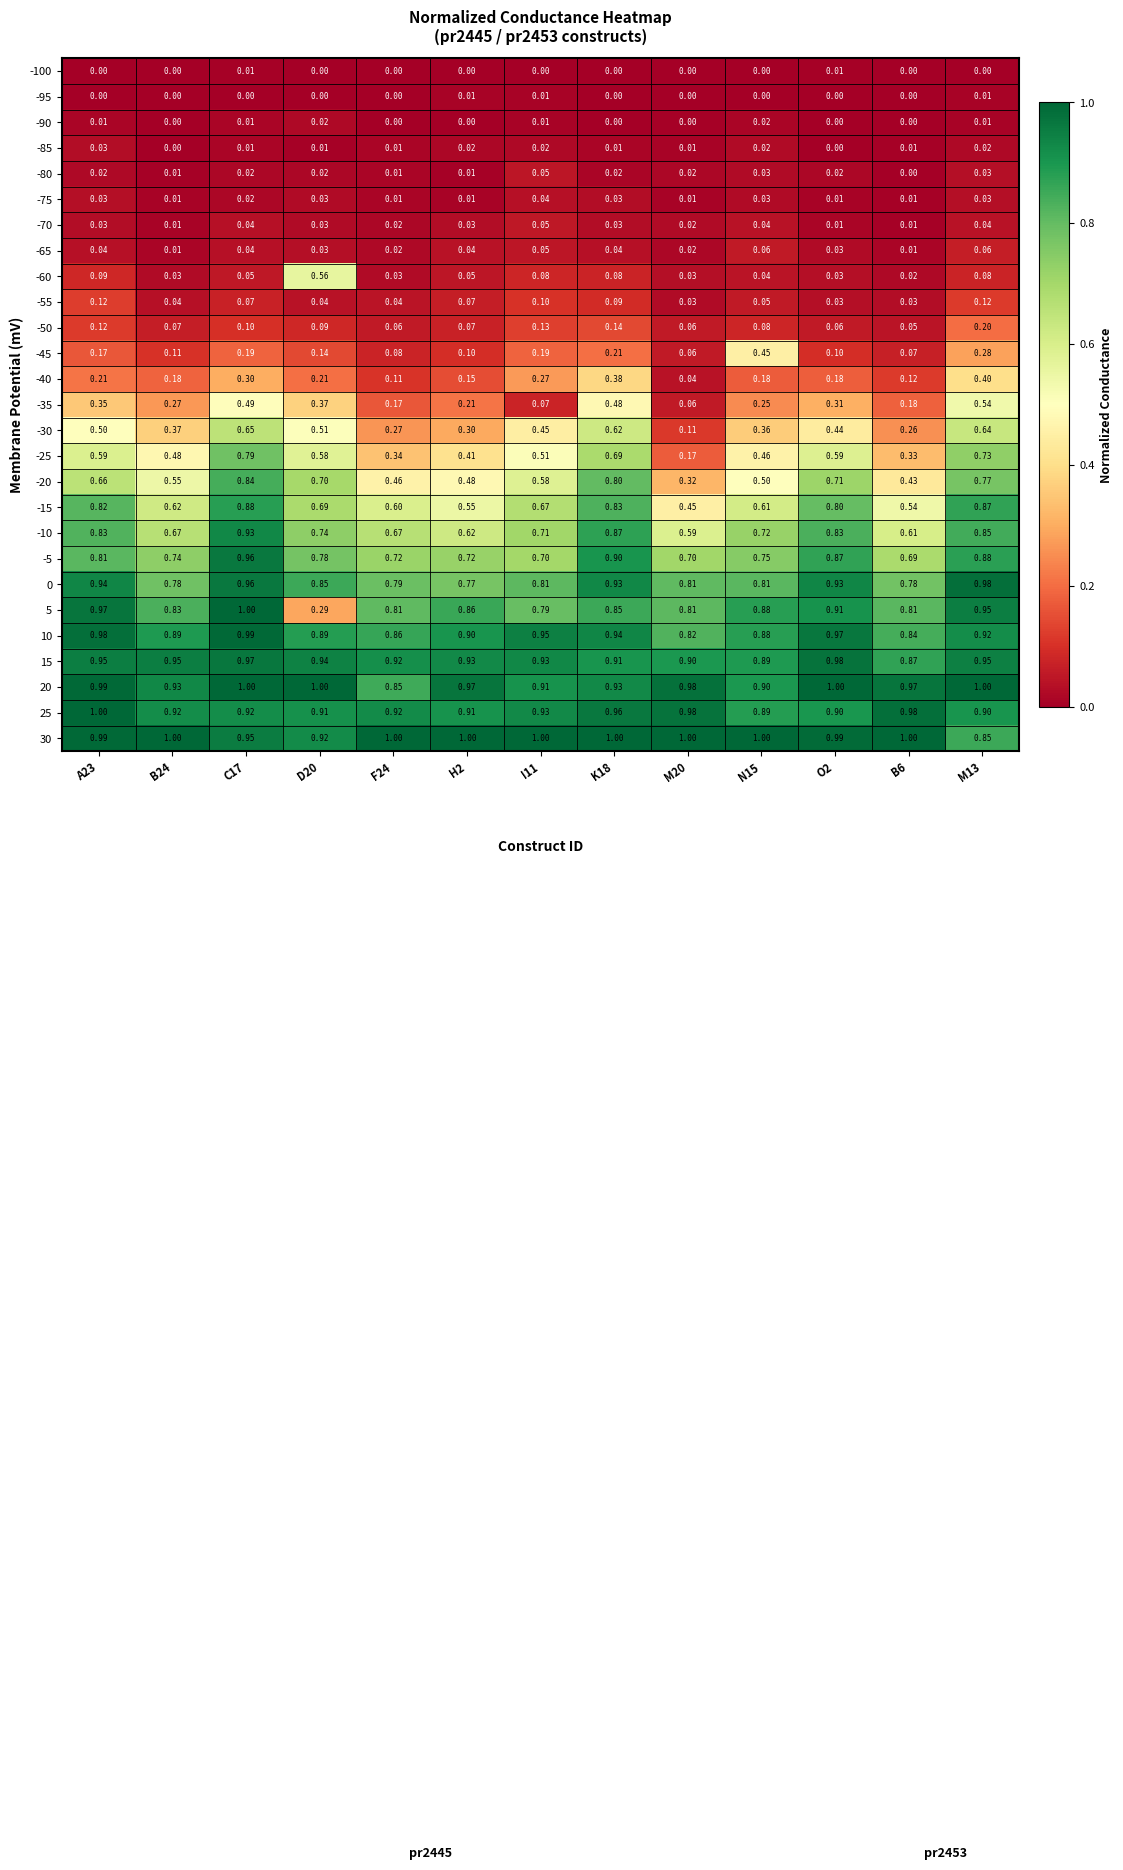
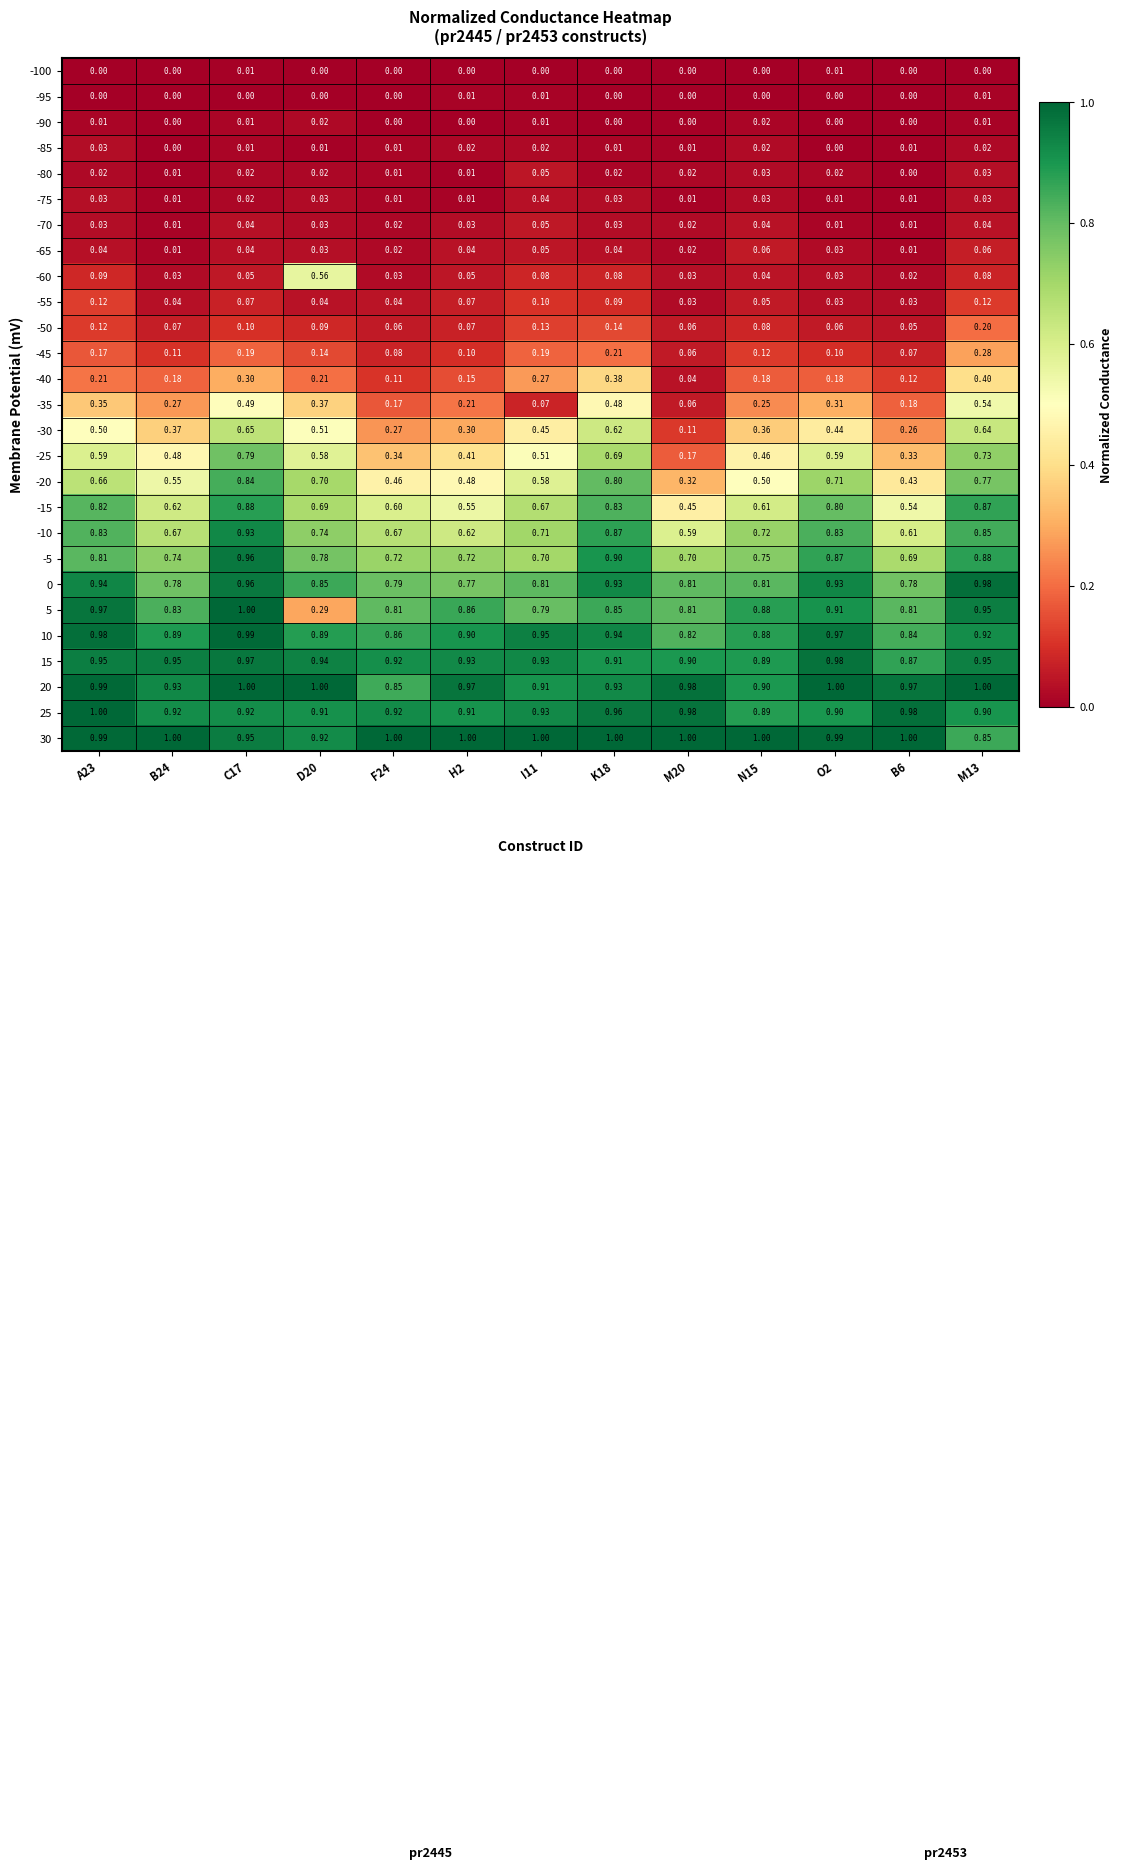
  {
    "-45": {
      "A23": 0.17,
      "B24": 0.11,
      "C17": 0.19,
      "D20": 0.14,
      "F24": 0.08,
      "H2": 0.10,
      "I11": 0.19,
      "K18": 0.21,
      "M20": 0.06,
-     "N15": 0.45,
+     "N15": 0.12,
      "O2": 0.10,
      "B6": 0.07,
      "M13": 0.28
    }
  }
